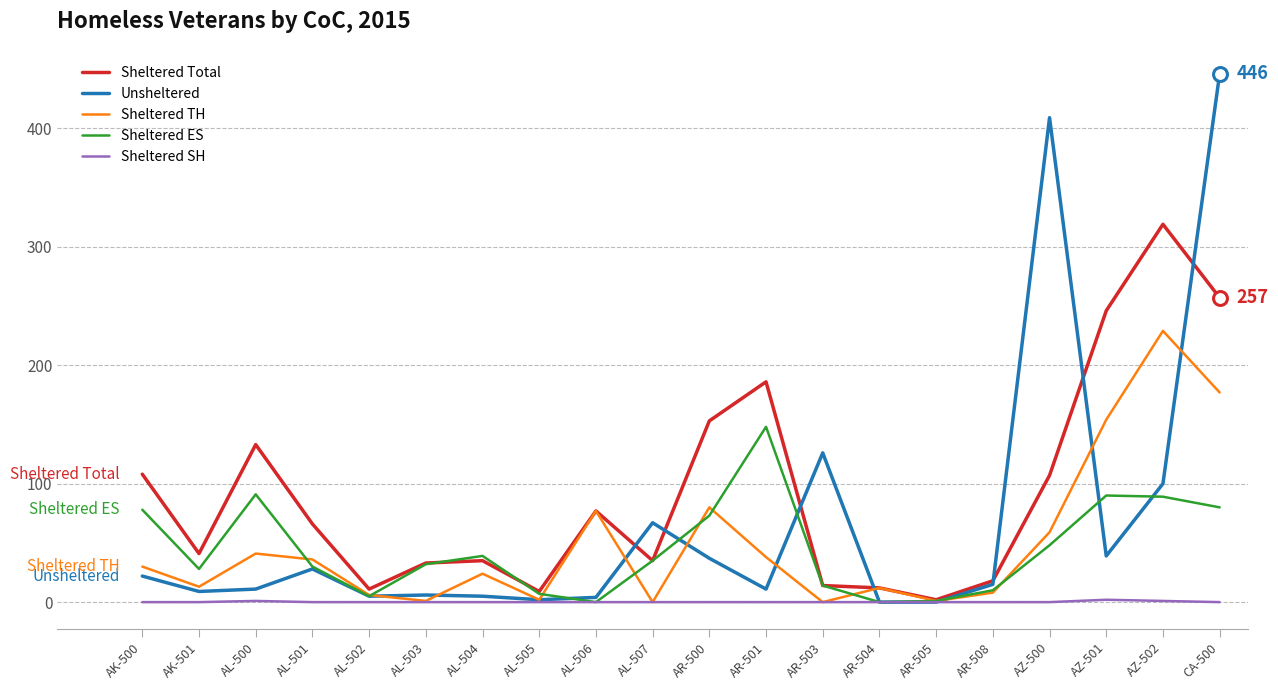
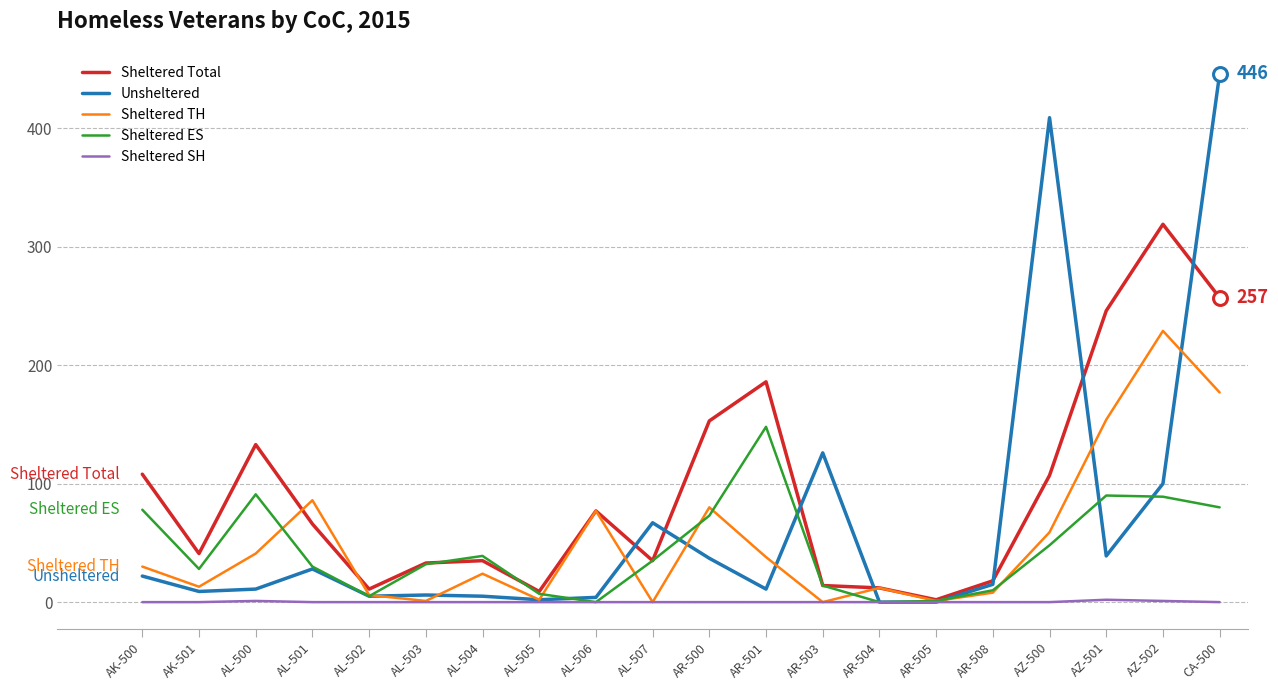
  {
    "Sheltered Total": {
      "AK-500": 108,
      "AK-501": 41,
      "AL-500": 133,
      "AL-501": 66,
      "AL-502": 11,
      "AL-504": 35,
      "AR-500": 153,
      "AR-501": 186,
      "AR-508": 18,
      "AZ-500": 107,
      "AZ-501": 246,
      "AZ-502": 319
    },
    "Unsheltered": {
      "AK-500": 22,
      "AK-501": 9,
      "AL-500": 11,
      "AL-503": 6,
      "AL-504": 5,
      "AL-506": 4,
      "AL-507": 67,
      "AR-500": 37,
      "AR-501": 11,
      "AR-503": 126,
      "AR-508": 15,
      "AZ-500": 409,
      "AZ-501": 39,
      "AZ-502": 100
    },
    "Sheltered TH": {
      "AK-500": 30,
      "AK-501": 13,
      "AL-500": 41,
-     "AL-501": 36,
+     "AL-501": 86,
      "AL-504": 24,
      "AR-500": 80,
      "AR-501": 38,
      "AZ-500": 59,
      "AZ-501": 154,
      "AZ-502": 229,
      "CA-500": 177
    },
    "Sheltered ES": {
      "AK-500": 78,
      "AK-501": 28,
      "AL-500": 91,
      "AL-504": 39,
      "AR-500": 73,
      "AR-501": 148,
      "AZ-500": 48,
      "AZ-501": 90,
      "AZ-502": 89,
      "CA-500": 80
    },
    "Sheltered SH": {
      "AK-500": 0,
      "AK-501": 0,
      "AL-500": 1,
      "AL-501": 0,
      "AL-502": 0,
      "AL-504": 0,
      "AR-500": 0,
      "AR-501": 0,
      "AR-508": 0,
      "AZ-500": 0,
      "AZ-501": 2,
      "AZ-502": 1,
      "CA-500": 0
    }
  }
